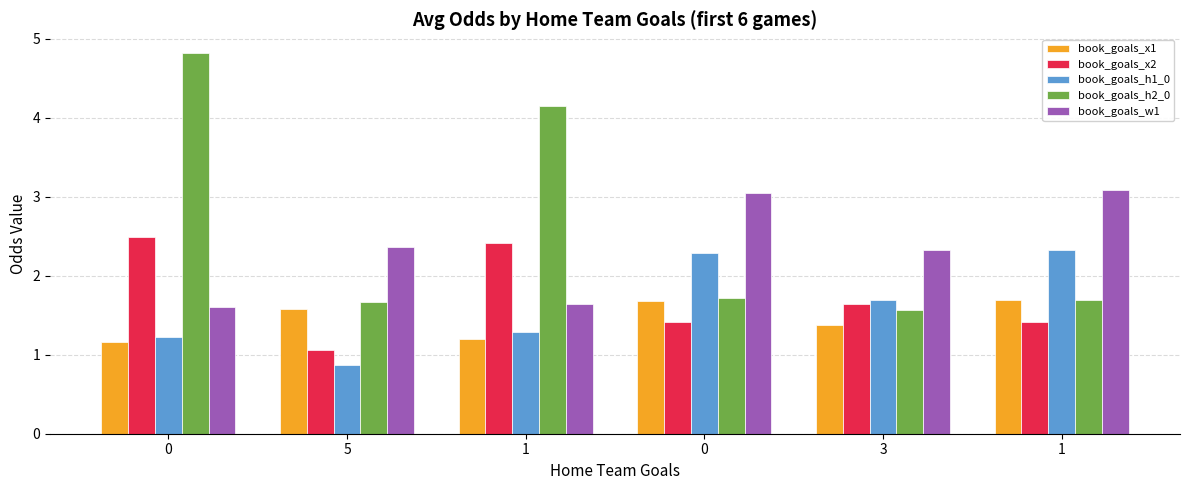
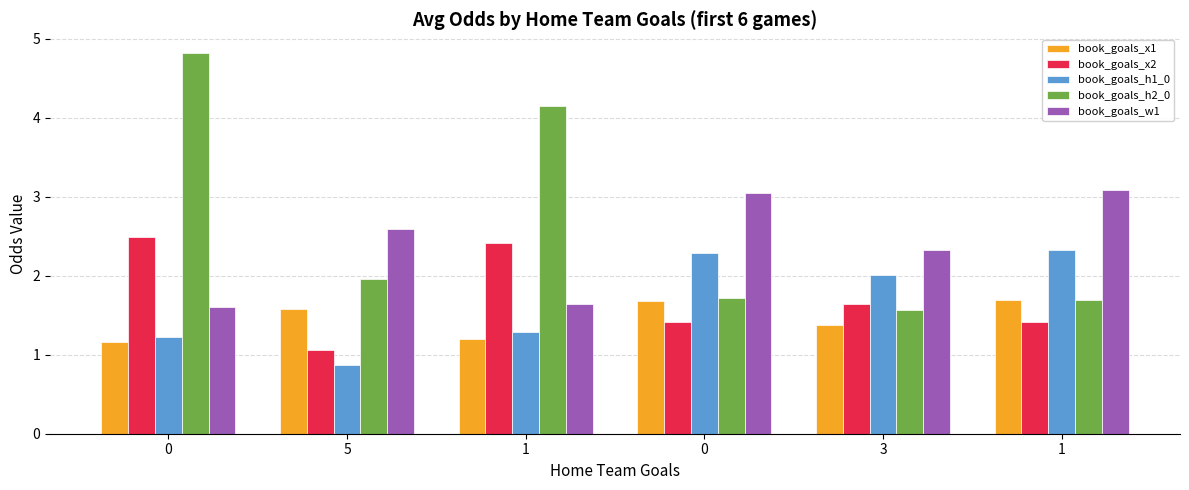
  {
    "book_goals_x1": {
      "5": 1.6,
      "3": 1.4
    },
    "book_goals_x2": {
      "5": 1.1,
      "3": 1.6
    },
    "book_goals_h1_0": {
      "5": 0.9,
-     "3": 1.7
+     "3": 2.0
    },
    "book_goals_h2_0": {
-     "5": 1.7,
+     "5": 2.0,
      "3": 1.6
    },
    "book_goals_w1": {
-     "5": 2.4,
+     "5": 2.6,
      "3": 2.3
    }
  }
